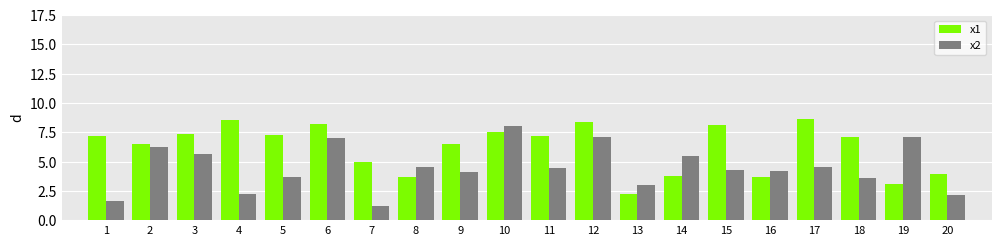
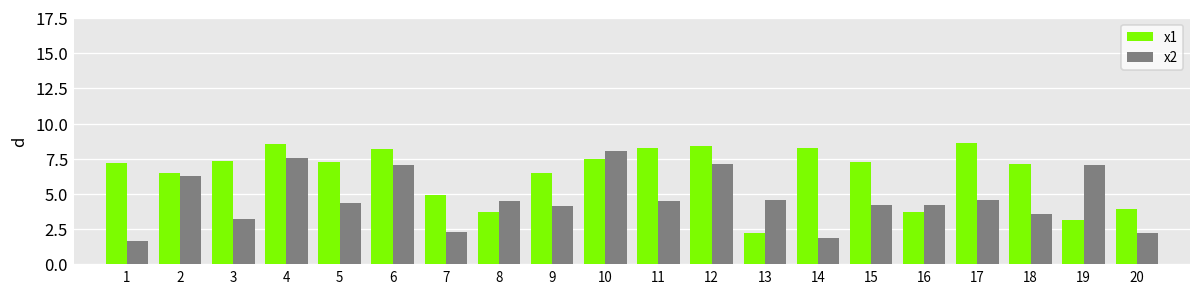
  {
    "x1": {
      "1": 7.2,
      "2": 6.5,
      "3": 7.3,
      "4": 8.5,
      "5": 7.3,
      "6": 8.2,
      "7": 4.9,
      "8": 3.7,
      "9": 6.5,
      "10": 7.5,
-     "11": 7.2,
+     "11": 8.3,
      "12": 8.4,
      "13": 2.2,
-     "14": 3.8,
-     "15": 8.2,
+     "14": 8.2,
+     "15": 7.2,
      "16": 3.7,
      "17": 8.6,
      "18": 7.1,
      "19": 3.1,
      "20": 3.9
    },
    "x2": {
      "1": 1.7,
      "2": 6.3,
-     "3": 5.7,
-     "4": 2.3,
-     "5": 3.7,
+     "3": 3.2,
+     "4": 7.6,
+     "5": 4.3,
      "6": 7.0,
-     "7": 1.2,
+     "7": 2.3,
      "8": 4.5,
      "9": 4.1,
      "10": 8.0,
      "11": 4.5,
      "12": 7.1,
-     "13": 3.0,
-     "14": 5.5,
+     "13": 4.6,
+     "14": 1.8,
      "15": 4.2,
      "16": 4.2,
      "17": 4.5,
      "18": 3.6,
      "19": 7.1,
      "20": 2.2
    }
  }
